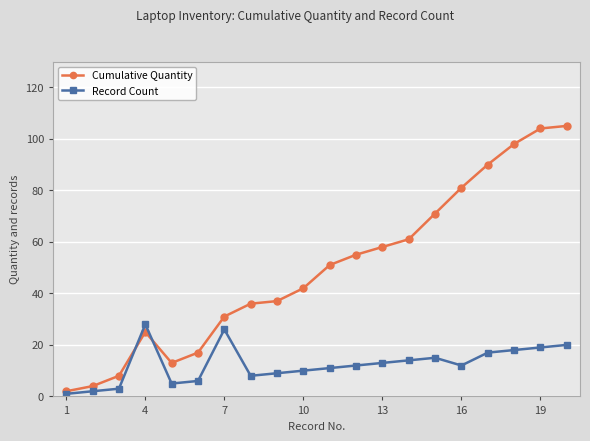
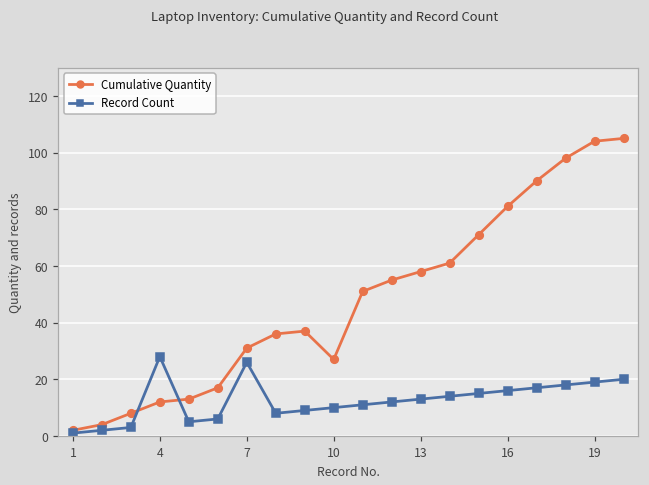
  {
    "Cumulative Quantity": {
-     "4": 25,
+     "4": 12,
      "7": 31,
-     "10": 42,
+     "10": 27,
      "13": 58,
      "16": 81,
      "19": 104
    },
    "Record Count": {
      "4": 28,
      "7": 26,
      "10": 10,
      "13": 13,
-     "16": 12,
+     "16": 16,
      "19": 19
    }
  }
